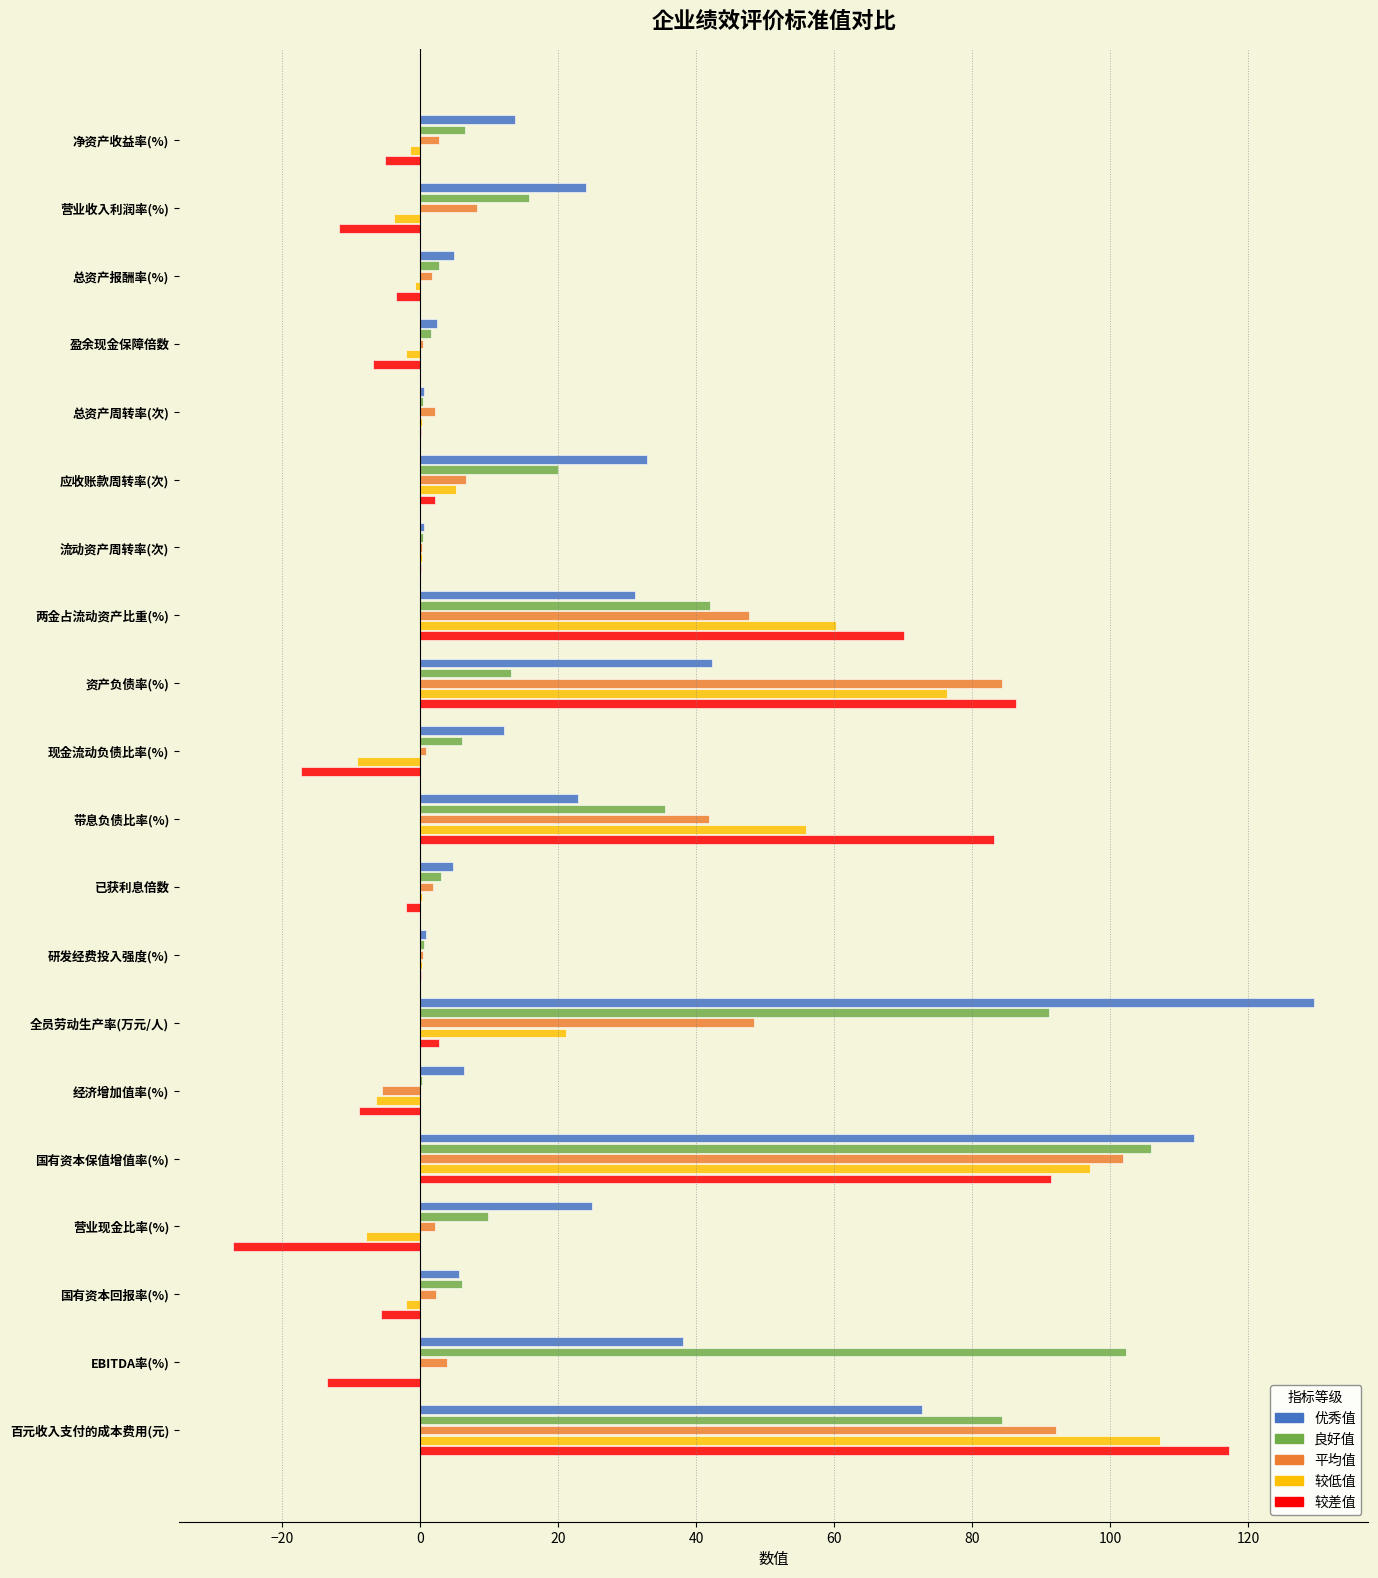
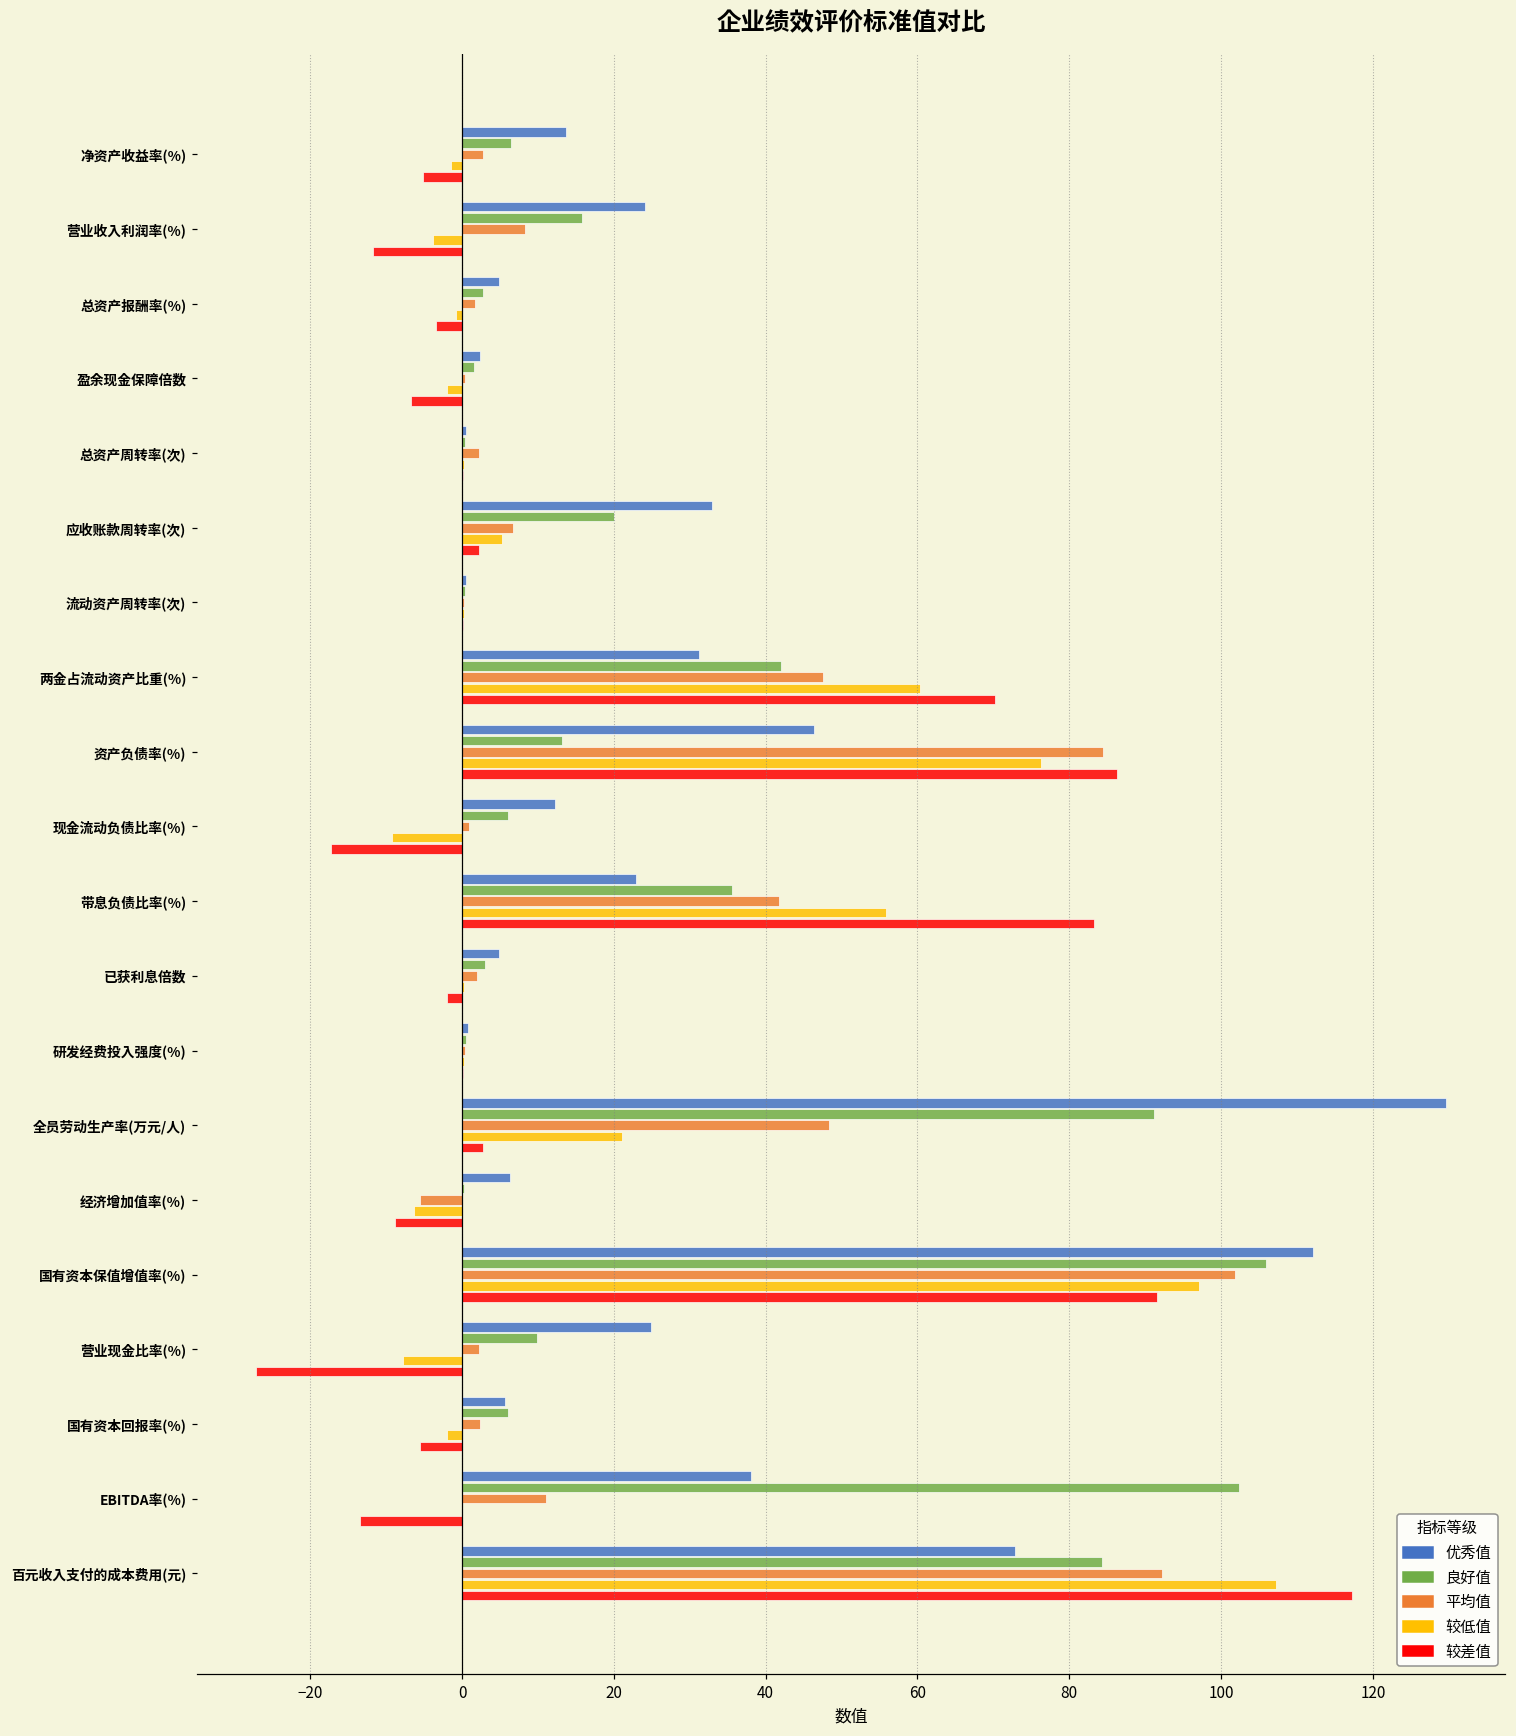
  {
    "优秀值": {
      "净资产收益率(%)": 14,
      "营业收入利润率(%)": 24,
      "总资产报酬率(%)": 5,
      "盈余现金保障倍数": 2,
      "总资产周转率(次)": 1,
      "应收账款周转率(次)": 33,
      "流动资产周转率(次)": 1,
      "两金占流动资产比重(%)": 31,
-     "资产负债率(%)": 42,
+     "资产负债率(%)": 46,
      "现金流动负债比率(%)": 12,
      "带息负债比率(%)": 23,
      "已获利息倍数": 5,
      "研发经费投入强度(%)": 1,
      "全员劳动生产率(万元/人)": 130,
      "经济增加值率(%)": 6,
      "国有资本保值增值率(%)": 112,
      "营业现金比率(%)": 25,
      "国有资本回报率(%)": 6,
      "EBITDA率(%)": 38,
      "百元收入支付的成本费用(元)": 73
    },
    "良好值": {
      "净资产收益率(%)": 7,
      "营业收入利润率(%)": 16,
      "总资产报酬率(%)": 3,
      "盈余现金保障倍数": 2,
      "总资产周转率(次)": 0,
      "应收账款周转率(次)": 20,
      "流动资产周转率(次)": 0,
      "两金占流动资产比重(%)": 42,
      "资产负债率(%)": 13,
      "现金流动负债比率(%)": 6,
      "带息负债比率(%)": 36,
      "已获利息倍数": 3,
      "研发经费投入强度(%)": 1,
      "全员劳动生产率(万元/人)": 91,
      "国有资本保值增值率(%)": 106,
      "营业现金比率(%)": 10,
      "国有资本回报率(%)": 6,
      "EBITDA率(%)": 102,
      "百元收入支付的成本费用(元)": 84
    },
    "平均值": {
      "净资产收益率(%)": 3,
      "营业收入利润率(%)": 8,
      "总资产报酬率(%)": 2,
      "盈余现金保障倍数": 0,
      "总资产周转率(次)": 2,
      "应收账款周转率(次)": 7,
      "两金占流动资产比重(%)": 48,
      "资产负债率(%)": 84,
      "现金流动负债比率(%)": 1,
      "带息负债比率(%)": 42,
      "已获利息倍数": 2,
      "研发经费投入强度(%)": 0,
      "全员劳动生产率(万元/人)": 48,
      "经济增加值率(%)": -6,
      "国有资本保值增值率(%)": 102,
      "营业现金比率(%)": 2,
      "国有资本回报率(%)": 2,
-     "EBITDA率(%)": 4,
+     "EBITDA率(%)": 11,
      "百元收入支付的成本费用(元)": 92
    },
    "较低值": {
      "净资产收益率(%)": -2,
      "营业收入利润率(%)": -4,
      "总资产报酬率(%)": -1,
      "盈余现金保障倍数": -2,
      "应收账款周转率(次)": 5,
      "两金占流动资产比重(%)": 60,
      "资产负债率(%)": 76,
      "现金流动负债比率(%)": -9,
      "带息负债比率(%)": 56,
      "全员劳动生产率(万元/人)": 21,
      "经济增加值率(%)": -6,
      "国有资本保值增值率(%)": 97,
      "营业现金比率(%)": -8,
      "国有资本回报率(%)": -2,
      "EBITDA率(%)": 0,
      "百元收入支付的成本费用(元)": 107
    },
    "较差值": {
      "净资产收益率(%)": -5,
      "营业收入利润率(%)": -12,
      "总资产报酬率(%)": -4,
      "盈余现金保障倍数": -7,
      "应收账款周转率(次)": 2,
      "两金占流动资产比重(%)": 70,
      "资产负债率(%)": 86,
      "现金流动负债比率(%)": -17,
      "带息负债比率(%)": 83,
      "已获利息倍数": -2,
      "全员劳动生产率(万元/人)": 3,
      "经济增加值率(%)": -9,
      "国有资本保值增值率(%)": 92,
      "营业现金比率(%)": -27,
      "国有资本回报率(%)": -6,
      "EBITDA率(%)": -14,
      "百元收入支付的成本费用(元)": 117
    }
  }
